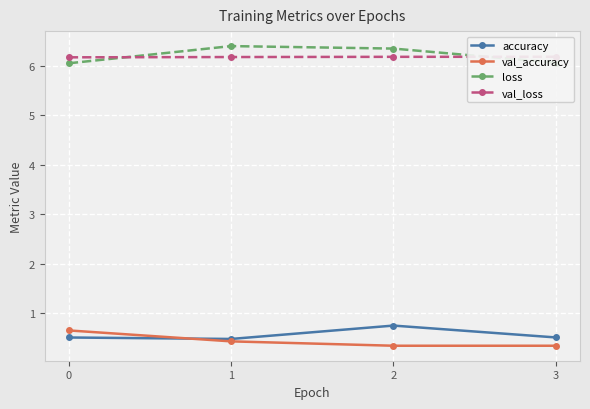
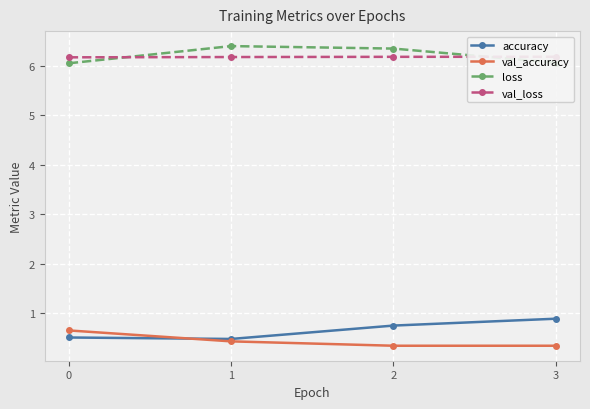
  {
    "accuracy": {
      "0": 0.5,
      "2": 0.8,
-     "3": 0.5
+     "3": 0.9
    },
    "val_accuracy": {
      "0": 0.7,
      "2": 0.3,
      "3": 0.3
    },
    "loss": {
      "0": 6.0,
      "1": 6.4,
      "2": 6.3
    },
    "val_loss": {
      "0": 6.2,
      "1": 6.2,
      "2": 6.2
    }
  }
